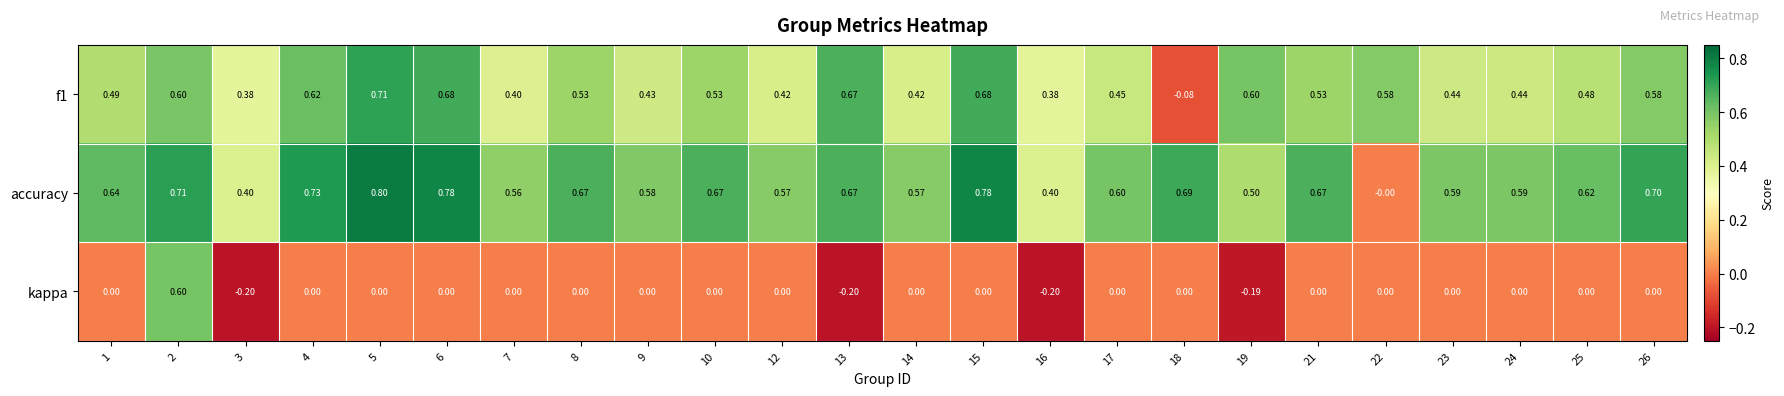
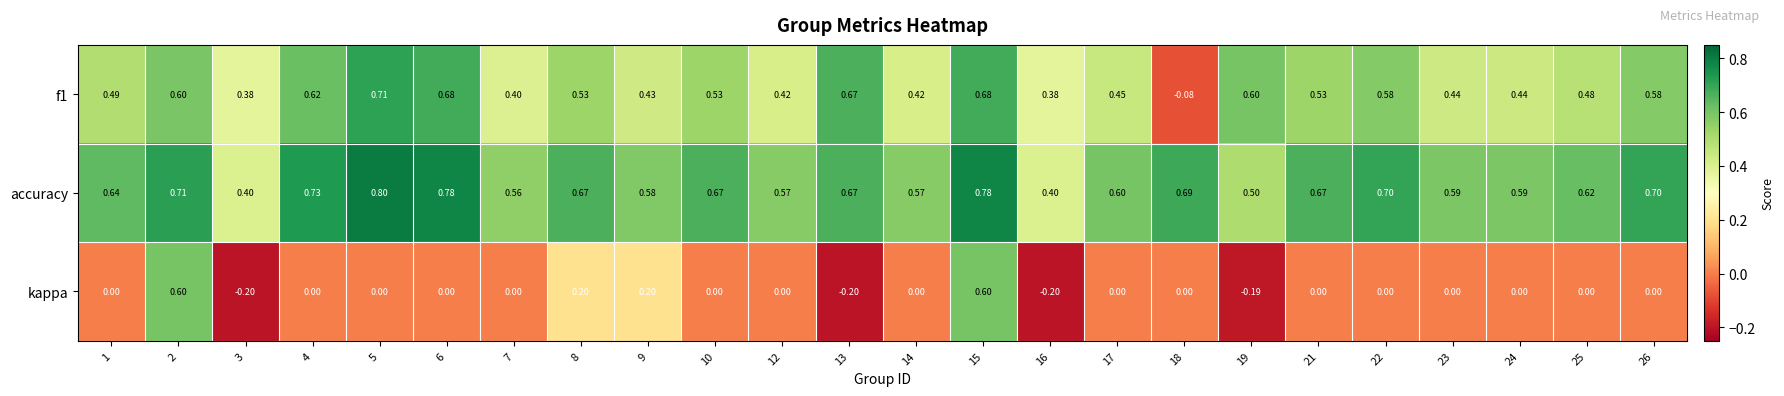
  {
    "f1": {
      "1": 0.49,
      "2": 0.60,
      "3": 0.38,
      "4": 0.62,
      "5": 0.71,
      "6": 0.68,
      "7": 0.40,
      "8": 0.53,
      "9": 0.43,
      "10": 0.53,
      "12": 0.42,
      "13": 0.67,
      "14": 0.42,
      "15": 0.68,
      "16": 0.38,
      "17": 0.45,
      "18": -0.08,
      "19": 0.60,
      "21": 0.53,
      "22": 0.58,
      "23": 0.44,
      "24": 0.44,
      "25": 0.48,
      "26": 0.58
    },
    "accuracy": {
      "1": 0.64,
      "2": 0.71,
      "3": 0.40,
      "4": 0.73,
      "5": 0.80,
      "6": 0.78,
      "7": 0.56,
      "8": 0.67,
      "9": 0.58,
      "10": 0.67,
      "12": 0.57,
      "13": 0.67,
      "14": 0.57,
      "15": 0.78,
      "16": 0.40,
      "17": 0.60,
      "18": 0.69,
      "19": 0.50,
      "21": 0.67,
-     "22": -0.00,
+     "22": 0.70,
      "23": 0.59,
      "24": 0.59,
      "25": 0.62,
      "26": 0.70
    },
    "kappa": {
      "1": 0.00,
      "2": 0.60,
      "3": -0.20,
      "4": 0.00,
      "5": 0.00,
      "6": 0.00,
      "7": 0.00,
-     "8": 0.00,
-     "9": 0.00,
+     "8": 0.20,
+     "9": 0.20,
      "10": 0.00,
      "12": 0.00,
      "13": -0.20,
      "14": 0.00,
-     "15": 0.00,
+     "15": 0.60,
      "16": -0.20,
      "17": 0.00,
      "18": 0.00,
      "19": -0.19,
      "21": 0.00,
      "22": 0.00,
      "23": 0.00,
      "24": 0.00,
      "25": 0.00,
      "26": 0.00
    }
  }
